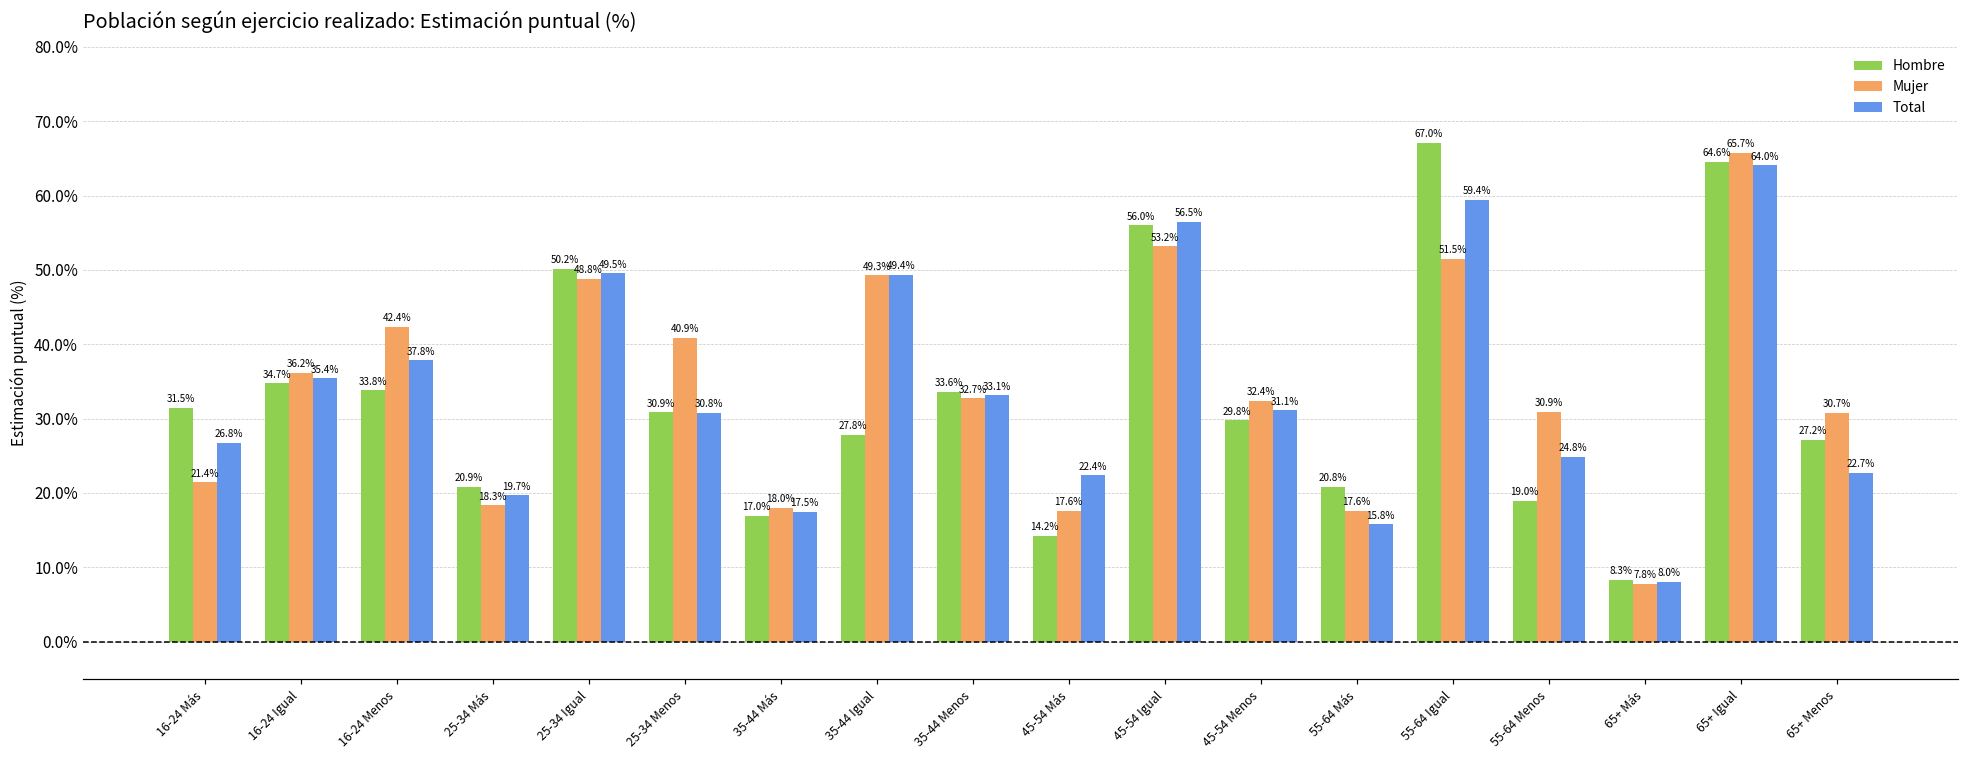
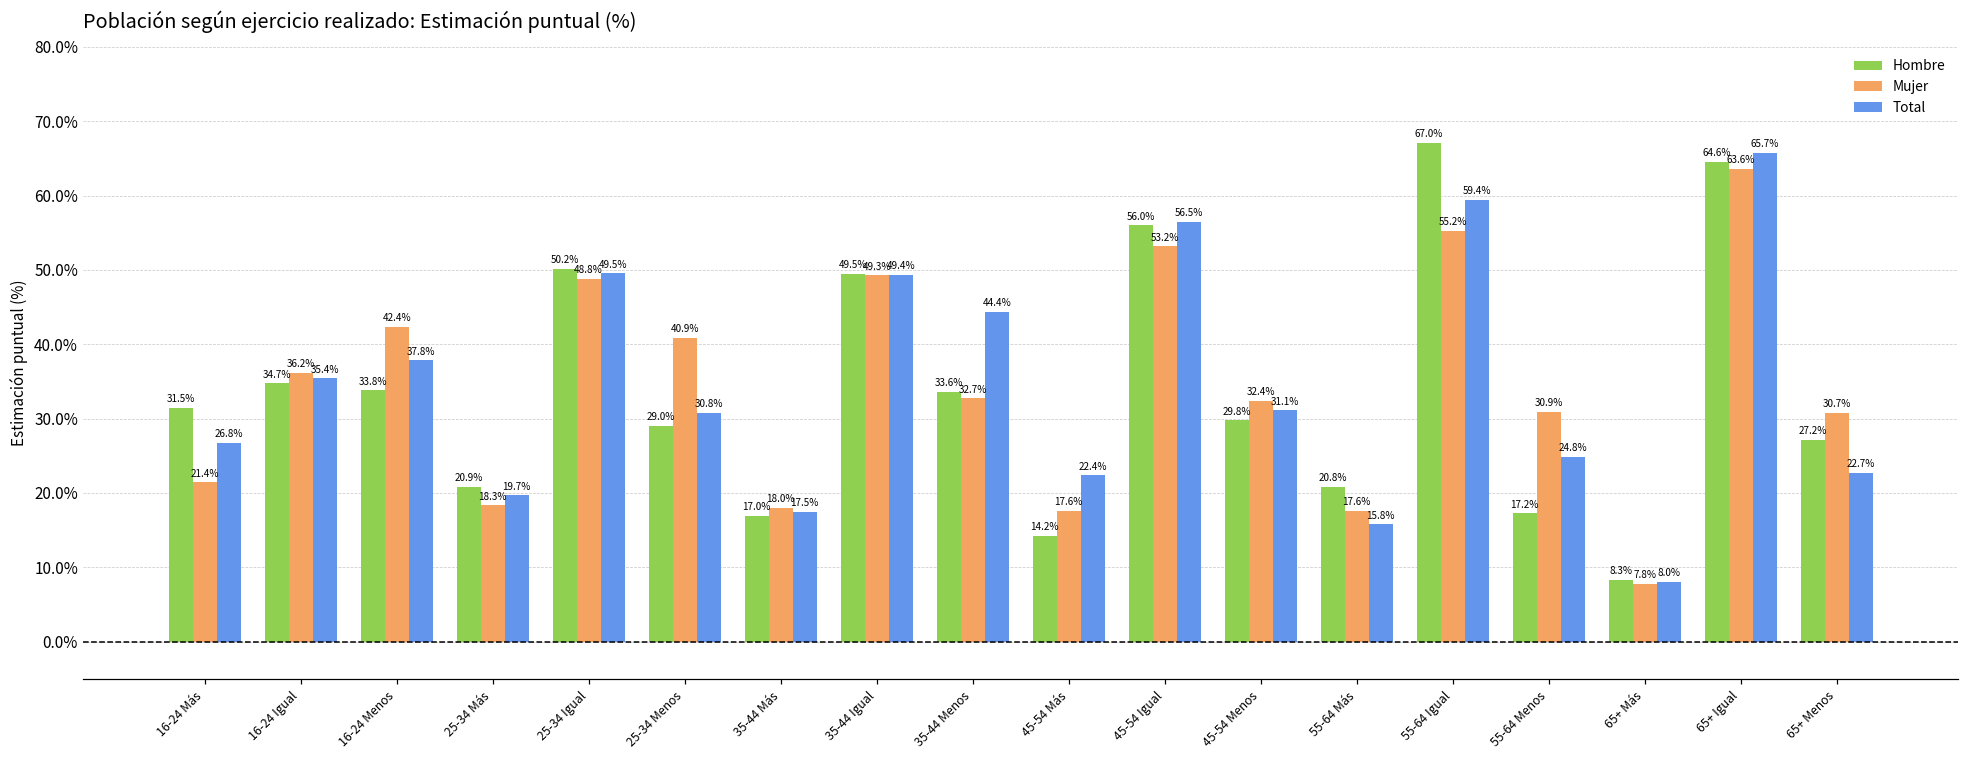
  {
    "Hombre": {
      "16-24 Más": "31.5%",
      "16-24 Igual": "34.7%",
      "16-24 Menos": "33.8%",
      "25-34 Más": "20.9%",
      "25-34 Igual": "50.2%",
-     "25-34 Menos": "30.9%",
+     "25-34 Menos": "29.0%",
      "35-44 Más": "17.0%",
-     "35-44 Igual": "27.8%",
+     "35-44 Igual": "49.5%",
      "35-44 Menos": "33.6%",
      "45-54 Más": "14.2%",
      "45-54 Igual": "56.0%",
      "45-54 Menos": "29.8%",
      "55-64 Más": "20.8%",
      "55-64 Igual": "67.0%",
-     "55-64 Menos": "19.0%",
+     "55-64 Menos": "17.2%",
      "65+ Más": "8.3%",
      "65+ Igual": "64.6%",
      "65+ Menos": "27.2%"
    },
    "Mujer": {
      "16-24 Más": "21.4%",
      "16-24 Igual": "36.2%",
      "16-24 Menos": "42.4%",
      "25-34 Más": "18.3%",
      "25-34 Igual": "48.8%",
      "25-34 Menos": "40.9%",
      "35-44 Más": "18.0%",
      "35-44 Igual": "49.3%",
      "35-44 Menos": "32.7%",
      "45-54 Más": "17.6%",
      "45-54 Igual": "53.2%",
      "45-54 Menos": "32.4%",
      "55-64 Más": "17.6%",
-     "55-64 Igual": "51.5%",
+     "55-64 Igual": "55.2%",
      "55-64 Menos": "30.9%",
      "65+ Más": "7.8%",
-     "65+ Igual": "65.7%",
+     "65+ Igual": "63.6%",
      "65+ Menos": "30.7%"
    },
    "Total": {
      "16-24 Más": "26.8%",
      "16-24 Igual": "35.4%",
      "16-24 Menos": "37.8%",
      "25-34 Más": "19.7%",
      "25-34 Igual": "49.5%",
      "25-34 Menos": "30.8%",
      "35-44 Más": "17.5%",
      "35-44 Igual": "49.4%",
-     "35-44 Menos": "33.1%",
+     "35-44 Menos": "44.4%",
      "45-54 Más": "22.4%",
      "45-54 Igual": "56.5%",
      "45-54 Menos": "31.1%",
      "55-64 Más": "15.8%",
      "55-64 Igual": "59.4%",
      "55-64 Menos": "24.8%",
      "65+ Más": "8.0%",
-     "65+ Igual": "64.0%",
+     "65+ Igual": "65.7%",
      "65+ Menos": "22.7%"
    }
  }
